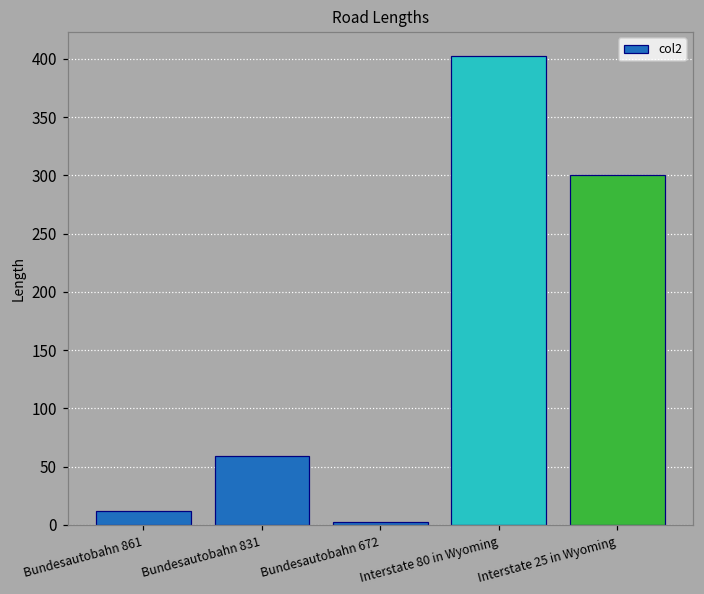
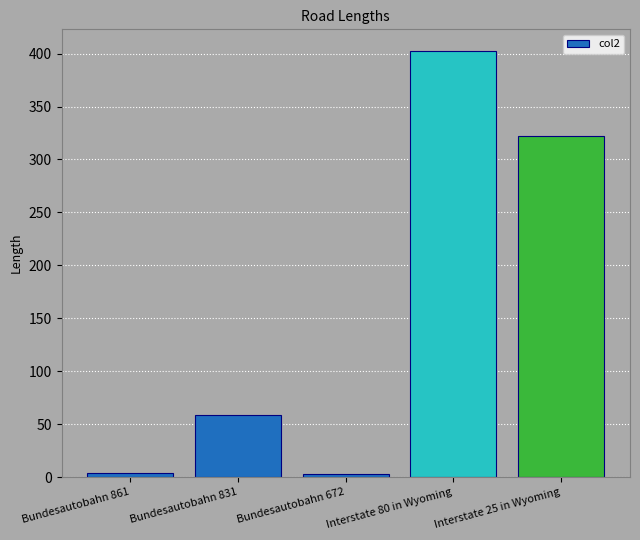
  {
-   "Bundesautobahn 861": 12,
+   "Bundesautobahn 861": 4,
    "Bundesautobahn 831": 59,
    "Bundesautobahn 672": 3,
    "Interstate 80 in Wyoming": 403,
-   "Interstate 25 in Wyoming": 301
+   "Interstate 25 in Wyoming": 322
  }
